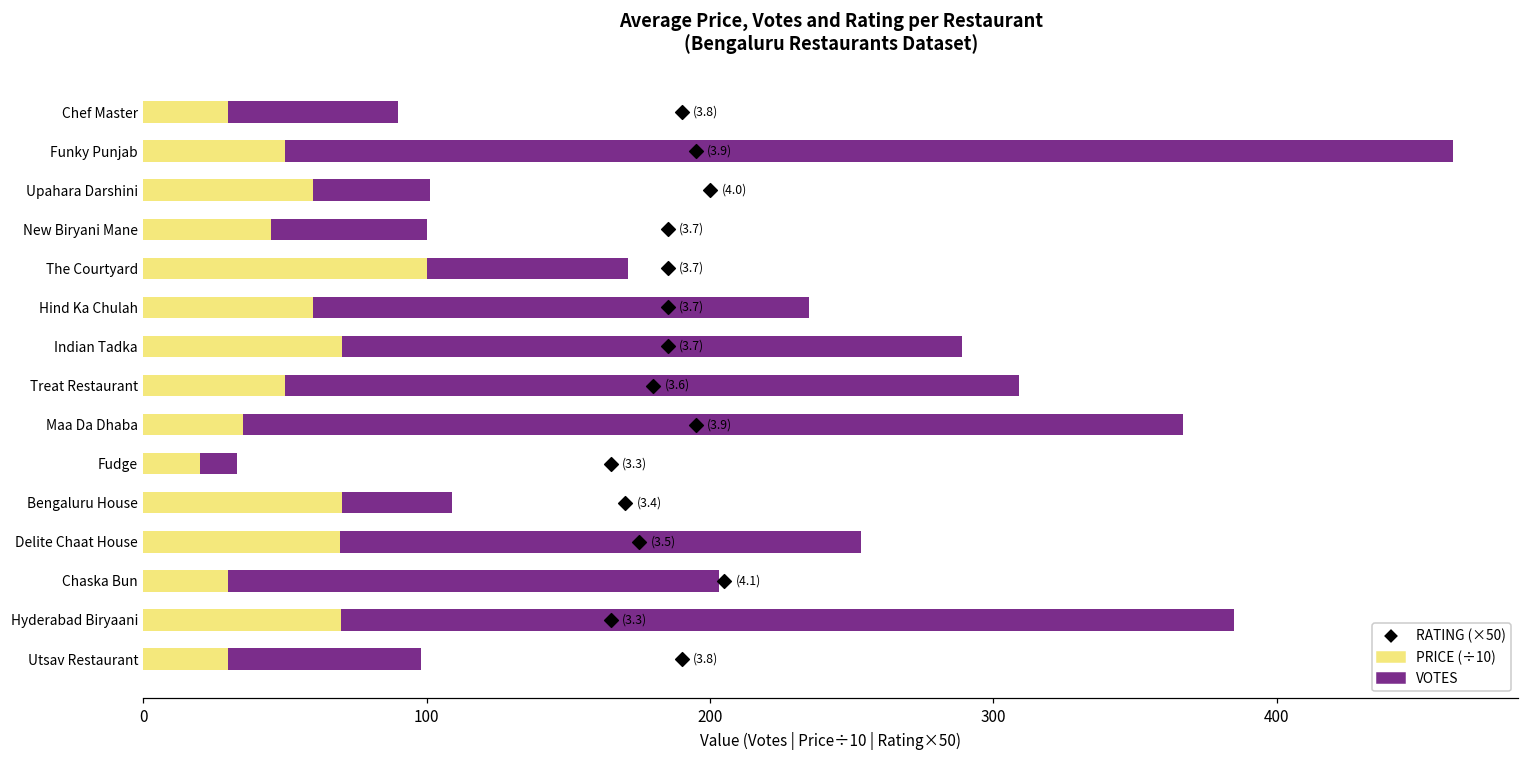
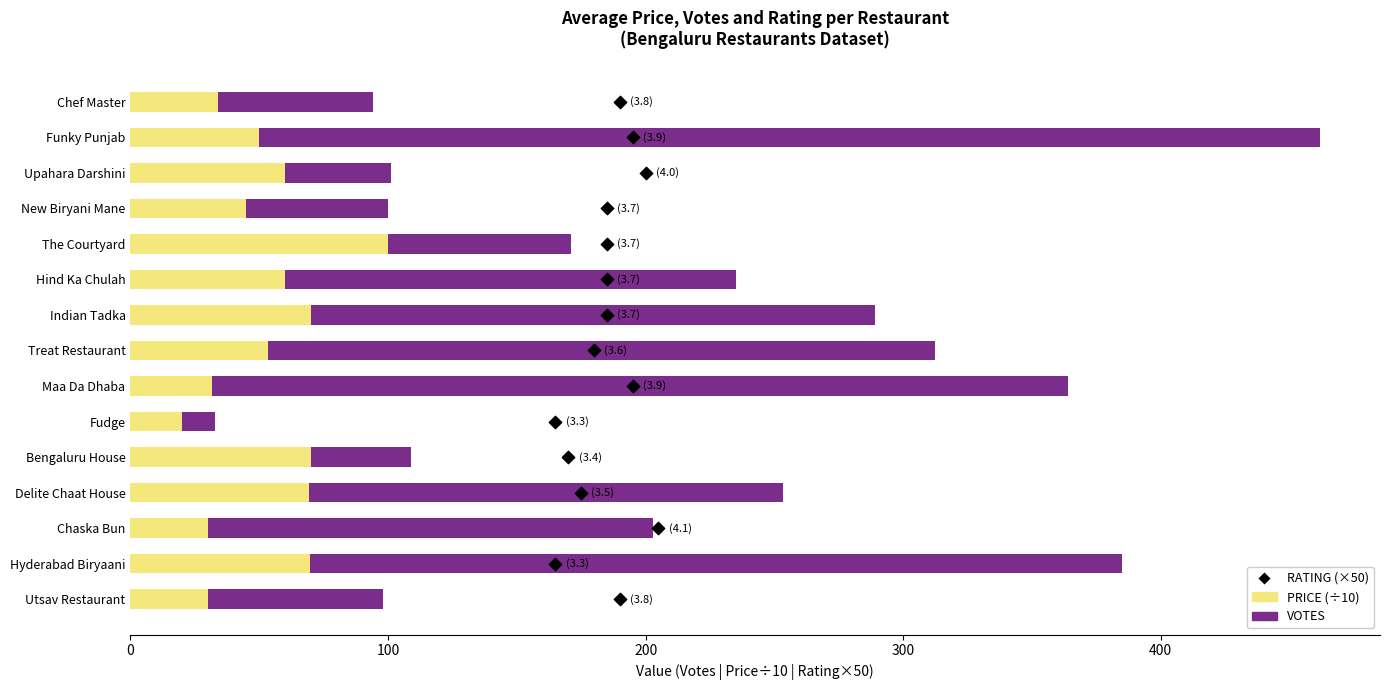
  {
    "PRICE (÷10)": {
-     "Chef Master": 30,
+     "Chef Master": 34,
      "Funky Punjab": 50,
      "Upahara Darshini": 60,
      "New Biryani Mane": 45,
      "The Courtyard": 100,
      "Hind Ka Chulah": 60,
      "Indian Tadka": 70,
-     "Treat Restaurant": 50,
-     "Maa Da Dhaba": 35,
+     "Treat Restaurant": 54,
+     "Maa Da Dhaba": 32,
      "Fudge": 20,
      "Bengaluru House": 70,
      "Delite Chaat House": 69,
      "Chaska Bun": 30,
      "Hyderabad Biryaani": 70,
      "Utsav Restaurant": 30
    },
    "VOTES": {
      "Chef Master": 60,
      "Upahara Darshini": 41,
      "New Biryani Mane": 55,
      "The Courtyard": 71,
      "Fudge": 13,
      "Bengaluru House": 39,
      "Utsav Restaurant": 68
    }
  }
